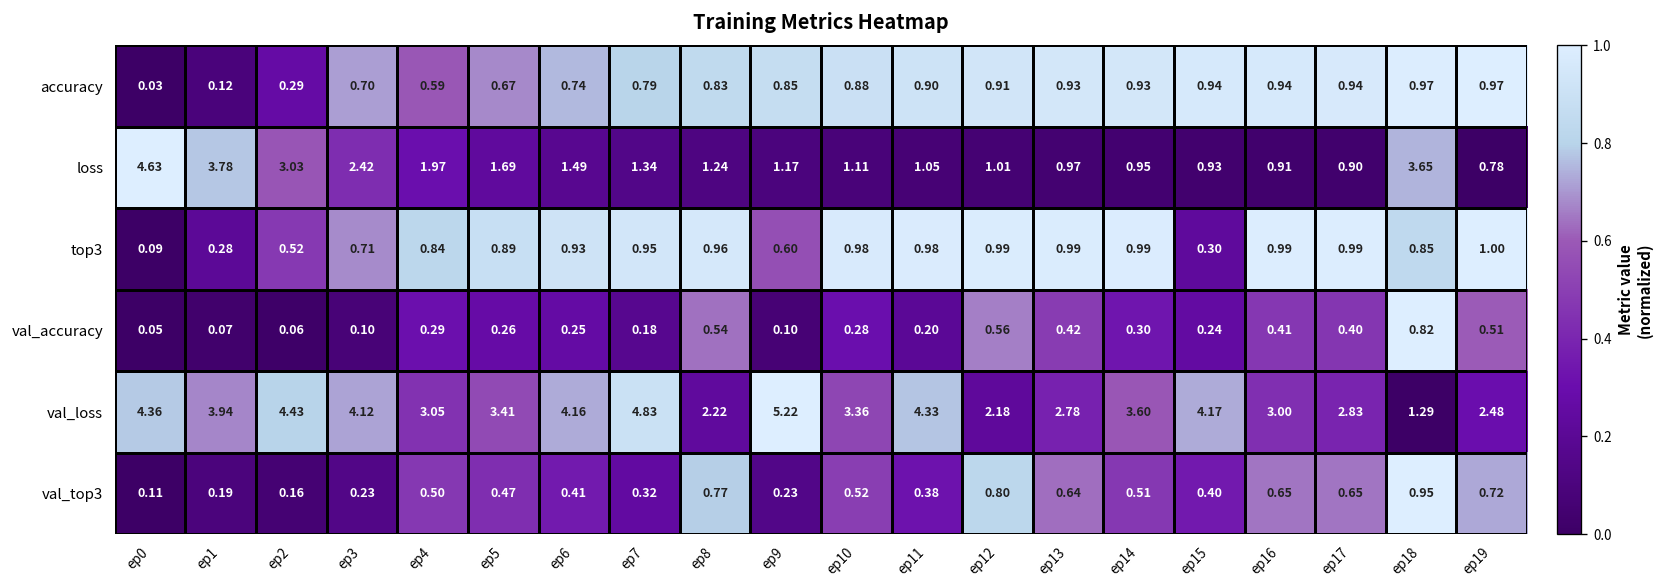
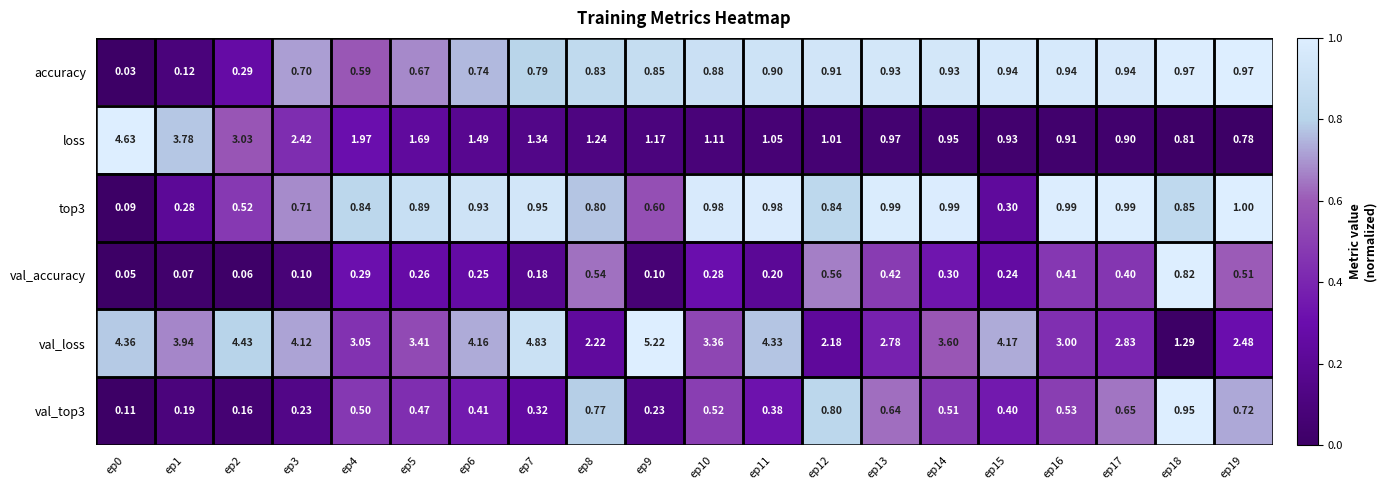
  {
    "accuracy": {
      "ep0": 0.03,
      "ep1": 0.12,
      "ep2": 0.29,
      "ep3": 0.70,
      "ep4": 0.59,
      "ep5": 0.67,
      "ep6": 0.74,
      "ep7": 0.79,
      "ep8": 0.83,
      "ep9": 0.85,
      "ep10": 0.88,
      "ep11": 0.90,
      "ep12": 0.91,
      "ep13": 0.93,
      "ep14": 0.93,
      "ep15": 0.94,
      "ep16": 0.94,
      "ep17": 0.94,
      "ep18": 0.97,
      "ep19": 0.97
    },
    "loss": {
      "ep0": 4.63,
      "ep1": 3.78,
      "ep2": 3.03,
      "ep3": 2.42,
      "ep4": 1.97,
      "ep5": 1.69,
      "ep6": 1.49,
      "ep7": 1.34,
      "ep8": 1.24,
      "ep9": 1.17,
      "ep10": 1.11,
      "ep11": 1.05,
      "ep12": 1.01,
      "ep13": 0.97,
      "ep14": 0.95,
      "ep15": 0.93,
      "ep16": 0.91,
      "ep17": 0.90,
-     "ep18": 3.65,
+     "ep18": 0.81,
      "ep19": 0.78
    },
    "top3": {
      "ep0": 0.09,
      "ep1": 0.28,
      "ep2": 0.52,
      "ep3": 0.71,
      "ep4": 0.84,
      "ep5": 0.89,
      "ep6": 0.93,
      "ep7": 0.95,
-     "ep8": 0.96,
+     "ep8": 0.80,
      "ep9": 0.60,
      "ep10": 0.98,
      "ep11": 0.98,
-     "ep12": 0.99,
+     "ep12": 0.84,
      "ep13": 0.99,
      "ep14": 0.99,
      "ep15": 0.30,
      "ep16": 0.99,
      "ep17": 0.99,
      "ep18": 0.85,
      "ep19": 1.00
    },
    "val_accuracy": {
      "ep0": 0.05,
      "ep1": 0.07,
      "ep2": 0.06,
      "ep3": 0.10,
      "ep4": 0.29,
      "ep5": 0.26,
      "ep6": 0.25,
      "ep7": 0.18,
      "ep8": 0.54,
      "ep9": 0.10,
      "ep10": 0.28,
      "ep11": 0.20,
      "ep12": 0.56,
      "ep13": 0.42,
      "ep14": 0.30,
      "ep15": 0.24,
      "ep16": 0.41,
      "ep17": 0.40,
      "ep18": 0.82,
      "ep19": 0.51
    },
    "val_loss": {
      "ep0": 4.36,
      "ep1": 3.94,
      "ep2": 4.43,
      "ep3": 4.12,
      "ep4": 3.05,
      "ep5": 3.41,
      "ep6": 4.16,
      "ep7": 4.83,
      "ep8": 2.22,
      "ep9": 5.22,
      "ep10": 3.36,
      "ep11": 4.33,
      "ep12": 2.18,
      "ep13": 2.78,
      "ep14": 3.60,
      "ep15": 4.17,
      "ep16": 3.00,
      "ep17": 2.83,
      "ep18": 1.29,
      "ep19": 2.48
    },
    "val_top3": {
      "ep0": 0.11,
      "ep1": 0.19,
      "ep2": 0.16,
      "ep3": 0.23,
      "ep4": 0.50,
      "ep5": 0.47,
      "ep6": 0.41,
      "ep7": 0.32,
      "ep8": 0.77,
      "ep9": 0.23,
      "ep10": 0.52,
      "ep11": 0.38,
      "ep12": 0.80,
      "ep13": 0.64,
      "ep14": 0.51,
      "ep15": 0.40,
-     "ep16": 0.65,
+     "ep16": 0.53,
      "ep17": 0.65,
      "ep18": 0.95,
      "ep19": 0.72
    }
  }
